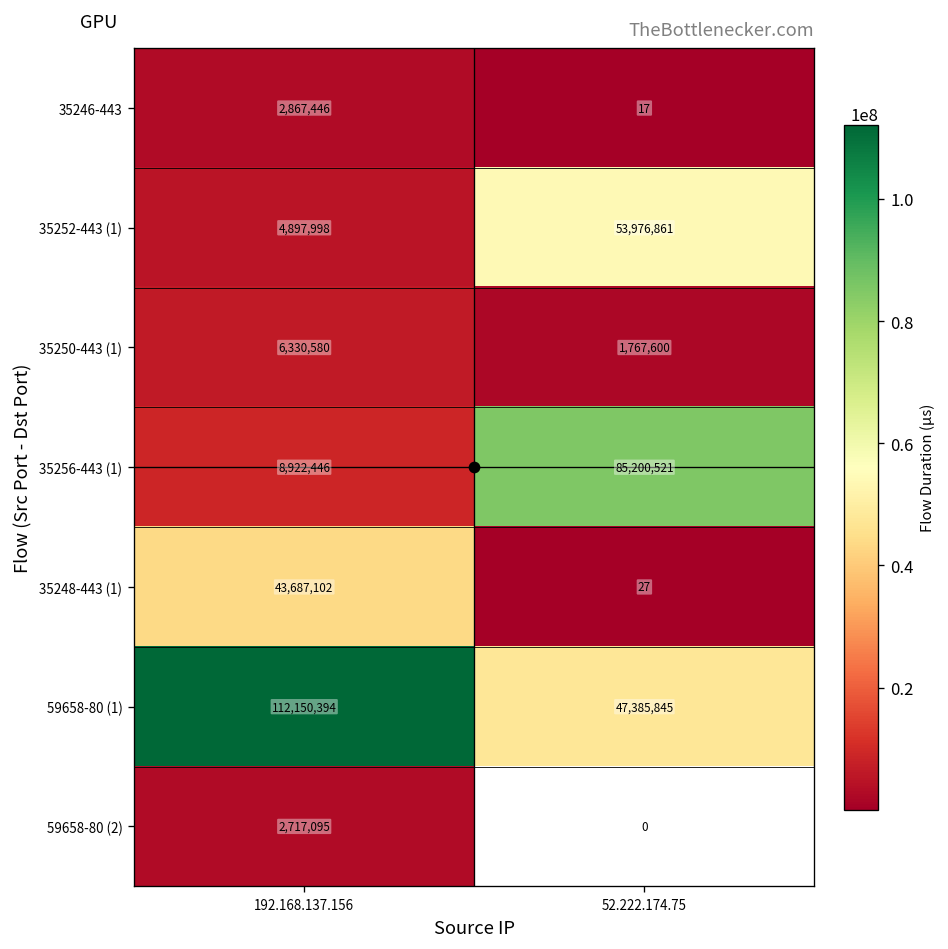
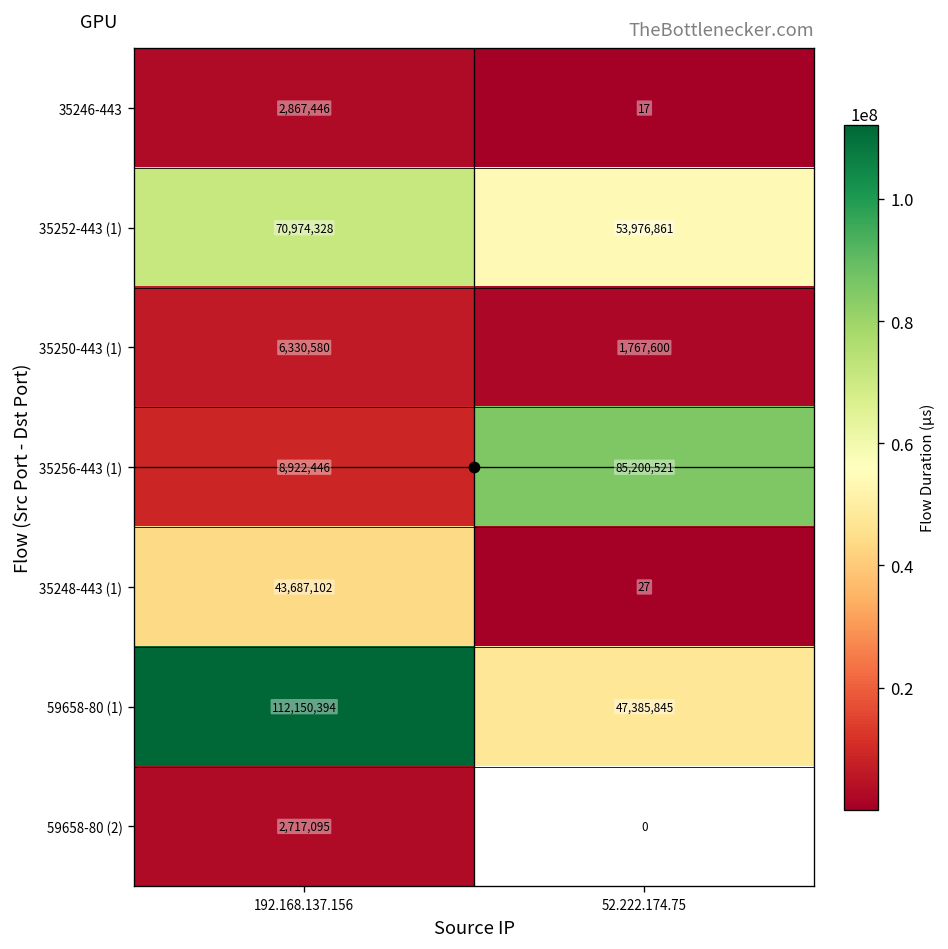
  {
    "35252-443 (1)": {
-     "192.168.137.156": "4,897,998"
+     "192.168.137.156": "70,974,328"
    }
  }
